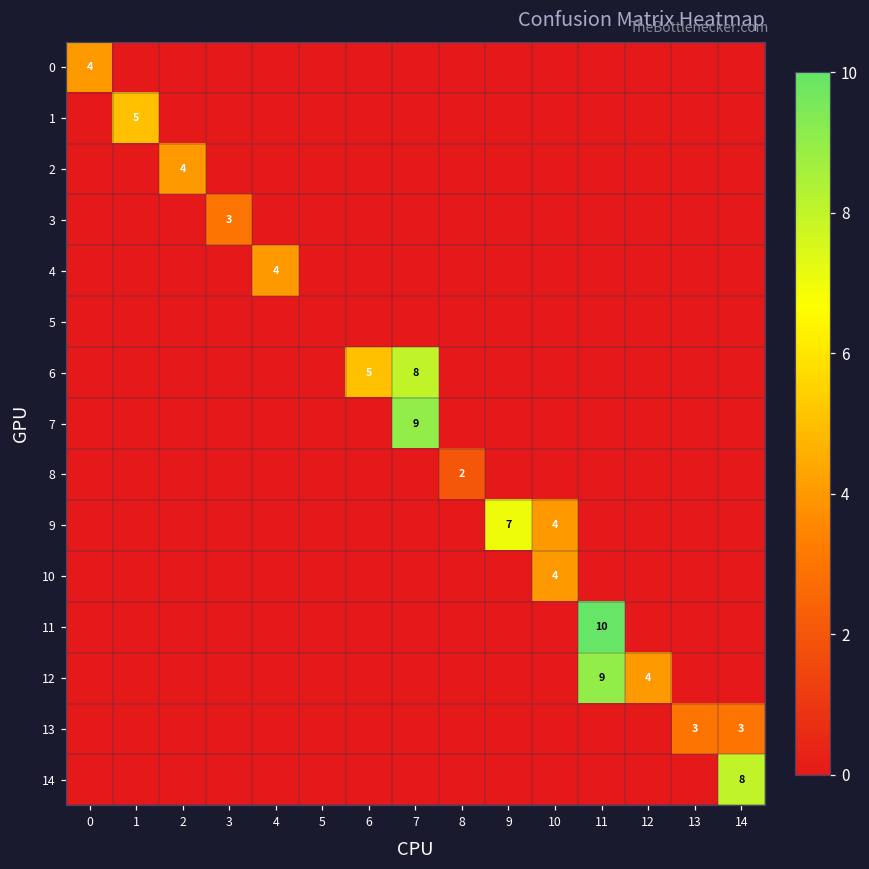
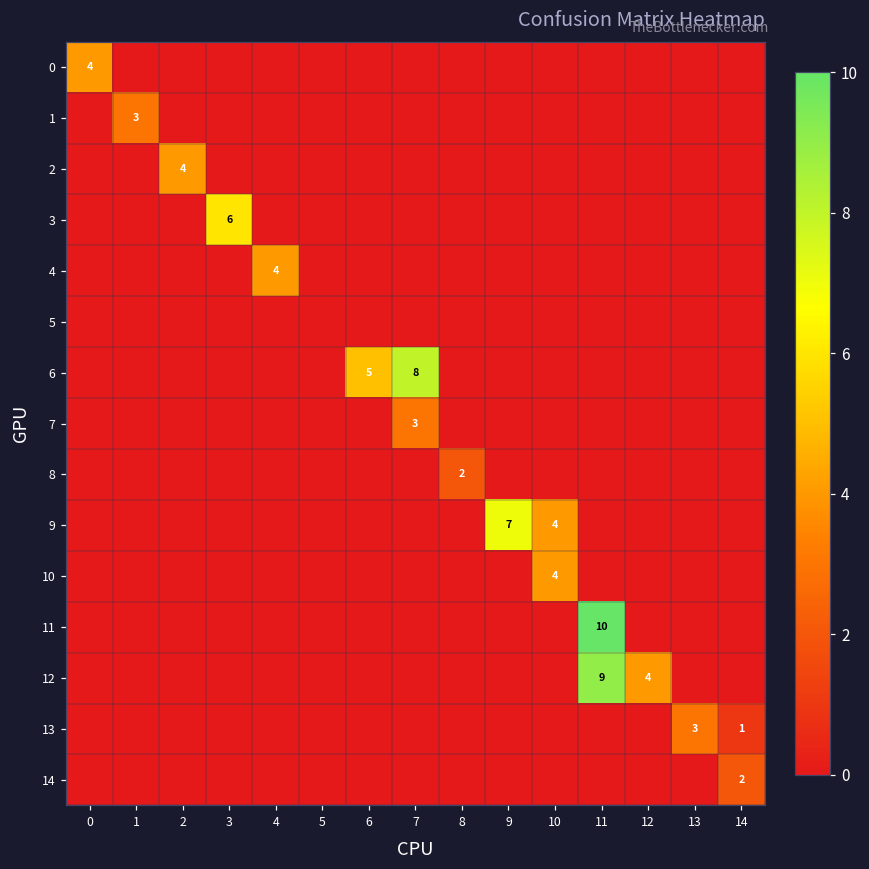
  {
    "0": {
      "0": 4
    },
    "1": {
-     "1": 5
+     "1": 3
    },
    "2": {
      "2": 4
    },
    "3": {
-     "3": 3
+     "3": 6
    },
    "4": {
      "4": 4
    },
    "6": {
      "6": 5,
      "7": 8
    },
    "7": {
-     "7": 9
+     "7": 3
    },
    "8": {
      "8": 2
    },
    "9": {
      "9": 7,
      "10": 4
    },
    "10": {
      "10": 4
    },
    "11": {
      "11": 10
    },
    "12": {
      "11": 9,
      "12": 4
    },
    "13": {
      "13": 3,
-     "14": 3
+     "14": 1
    },
    "14": {
-     "14": 8
+     "14": 2
    }
  }
